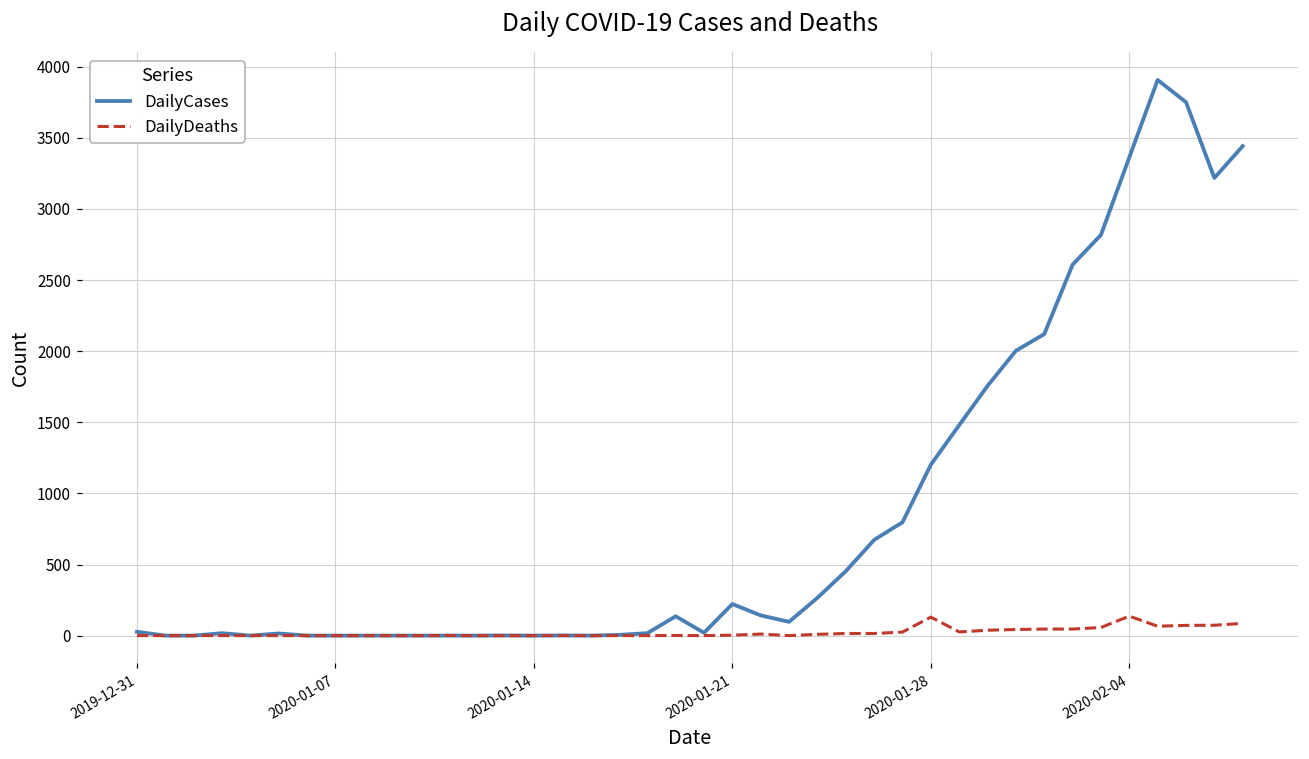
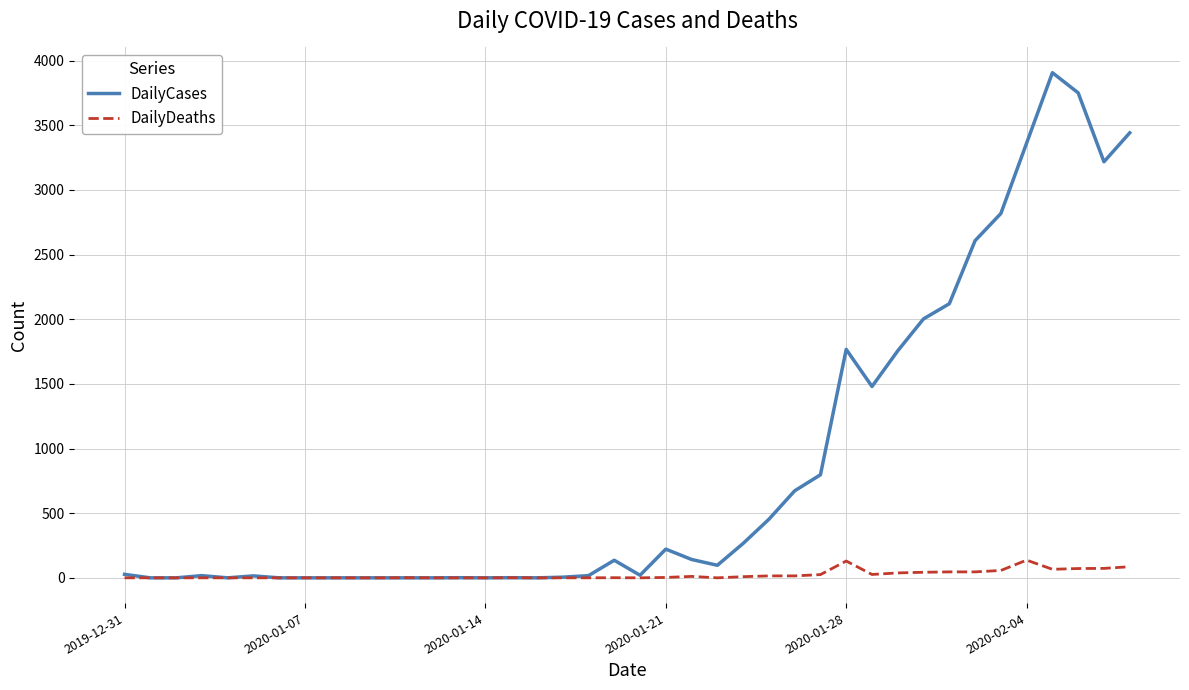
  {
    "DailyCases": {
      "2019-12-31": 30,
      "2020-01-21": 220,
-     "2020-01-28": 1200,
+     "2020-01-28": 1770,
      "2020-02-04": 3360
    },
    "DailyDeaths": {
      "2019-12-31": 0,
      "2020-01-21": 0,
      "2020-01-28": 130,
      "2020-02-04": 140
    }
  }
